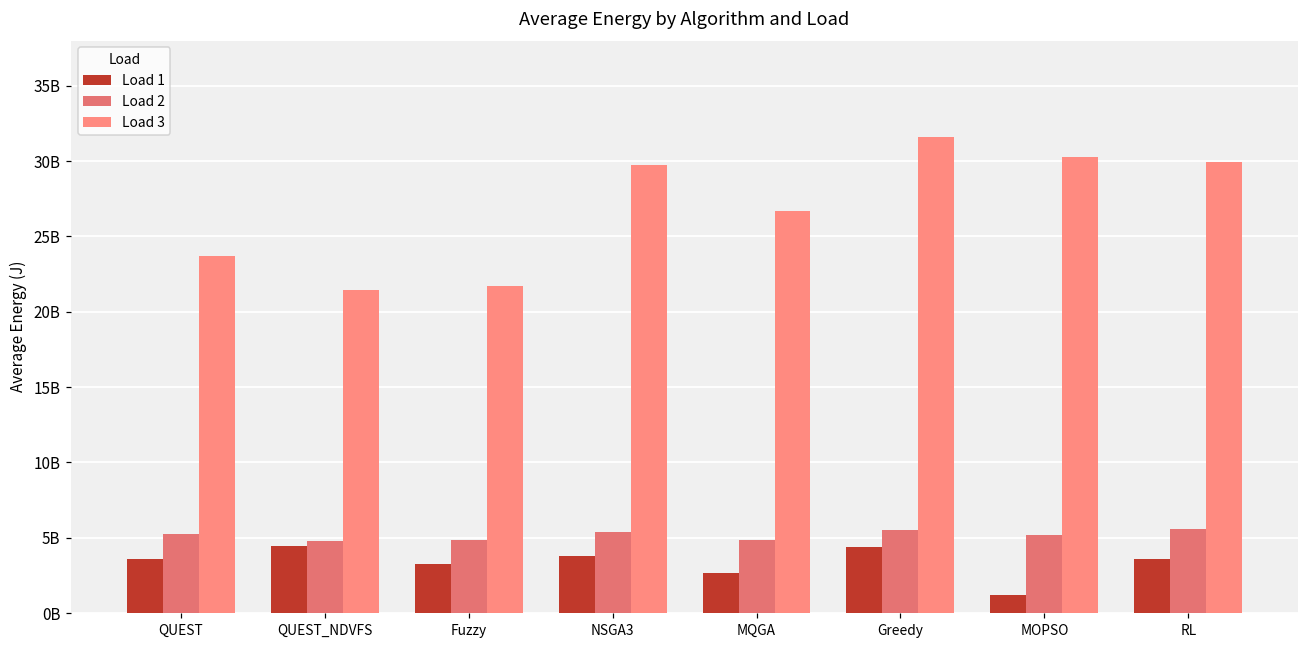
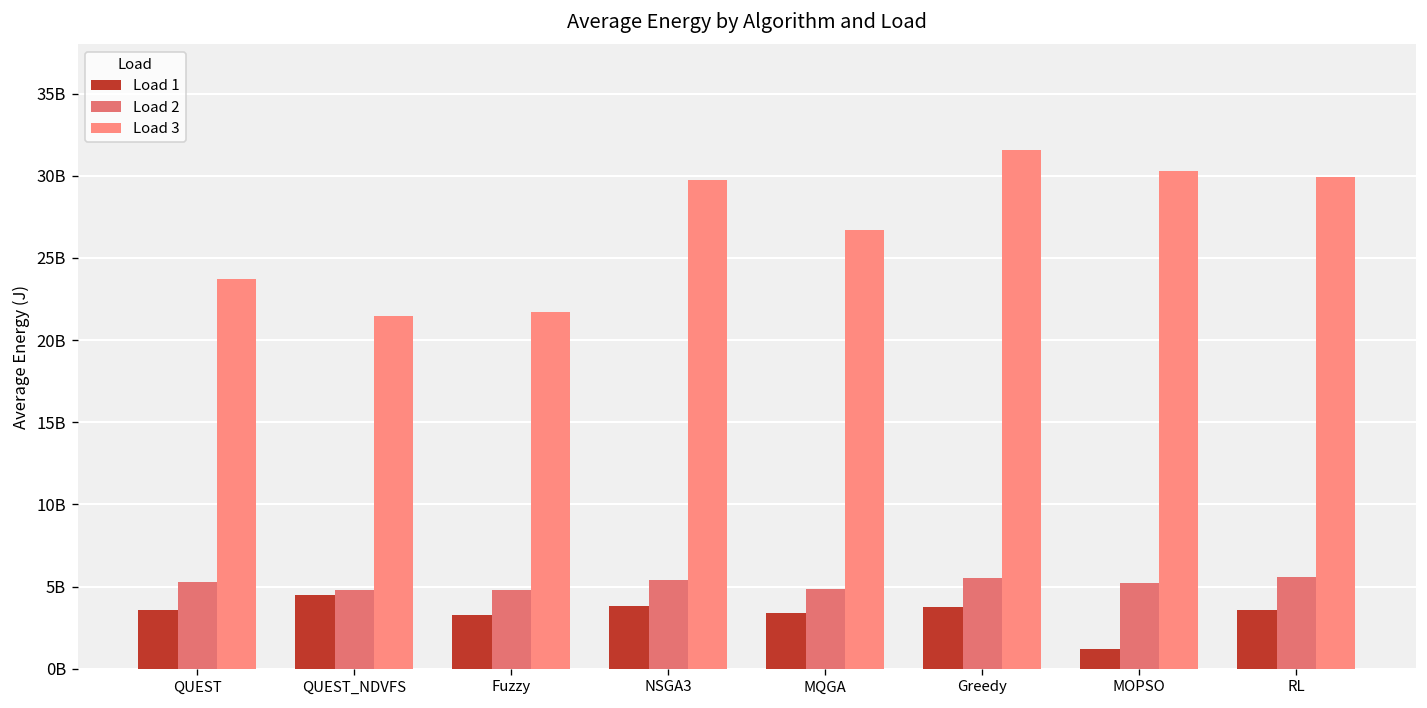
  {
    "Load 1": {
      "QUEST": 3600000000,
      "QUEST_NDVFS": 4500000000,
      "Fuzzy": 3300000000,
      "NSGA3": 3800000000,
-     "MQGA": 2700000000,
-     "Greedy": 4400000000,
+     "MQGA": 3400000000,
+     "Greedy": 3800000000,
      "MOPSO": 1200000000,
      "RL": 3600000000
    }
  }
